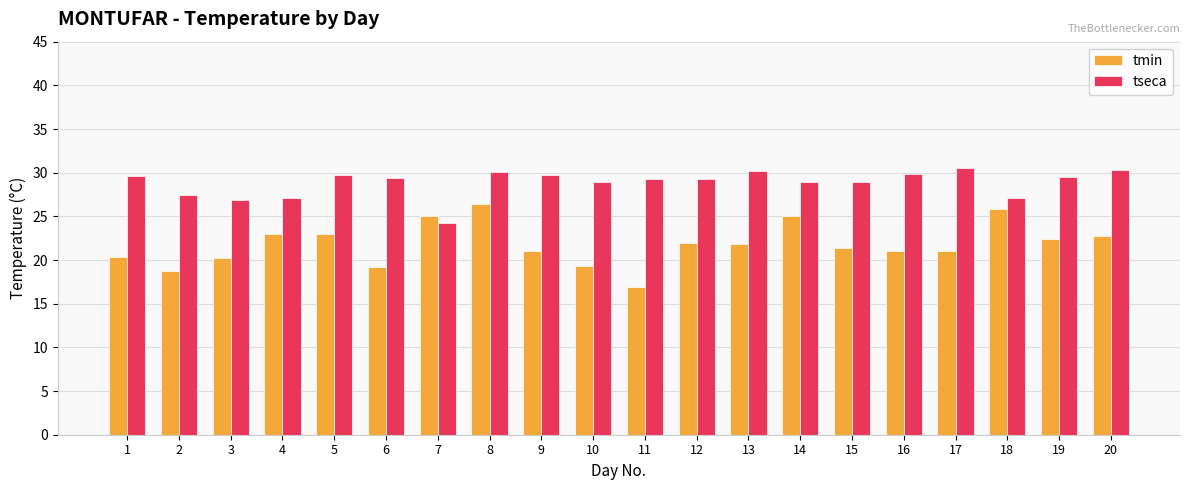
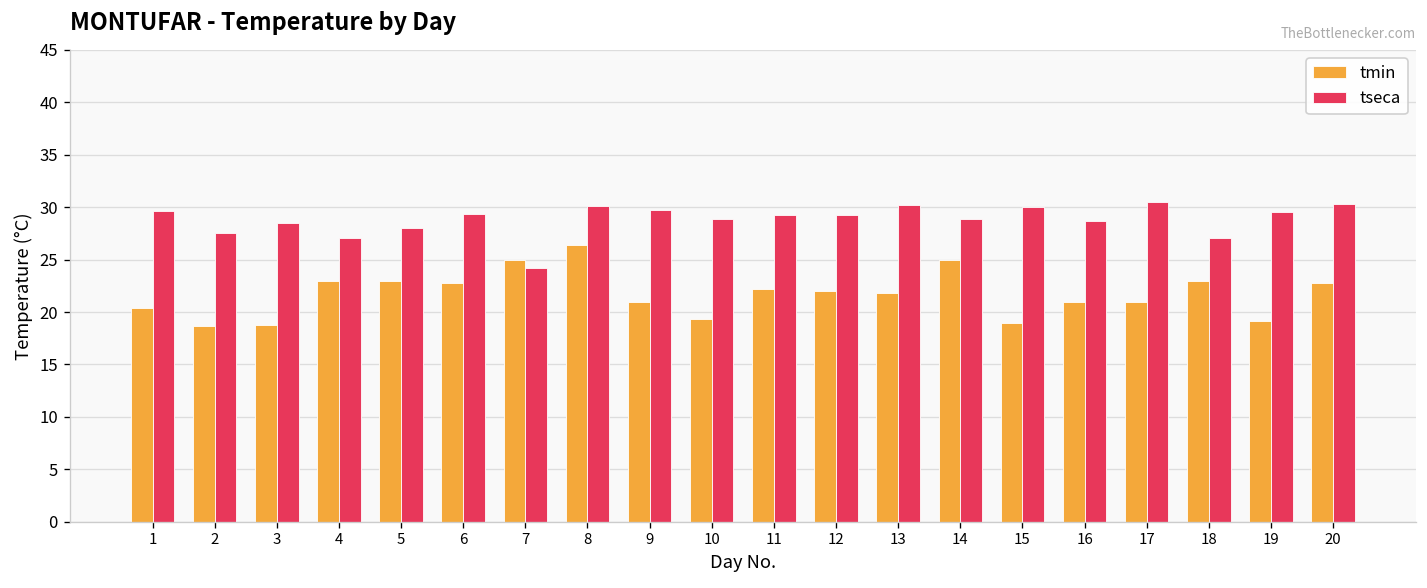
  {
    "tmin": {
      "1": 20,
      "2": 19,
-     "3": 20,
+     "3": 19,
      "4": 23,
      "5": 23,
-     "6": 19,
+     "6": 23,
      "7": 25,
      "8": 26,
      "9": 21,
      "10": 19,
-     "11": 17,
+     "11": 22,
      "12": 22,
      "13": 22,
      "14": 25,
-     "15": 21,
+     "15": 19,
      "16": 21,
      "17": 21,
-     "18": 26,
-     "19": 22,
+     "18": 23,
+     "19": 19,
      "20": 23
    },
    "tseca": {
      "1": 30,
      "2": 28,
-     "3": 27,
+     "3": 29,
      "4": 27,
-     "5": 30,
+     "5": 28,
      "6": 29,
      "7": 24,
      "8": 30,
      "9": 30,
      "10": 29,
      "11": 29,
      "12": 29,
      "13": 30,
      "14": 29,
-     "15": 29,
-     "16": 30,
+     "15": 30,
+     "16": 29,
      "17": 31,
      "18": 27,
      "19": 30,
      "20": 30
    }
  }
